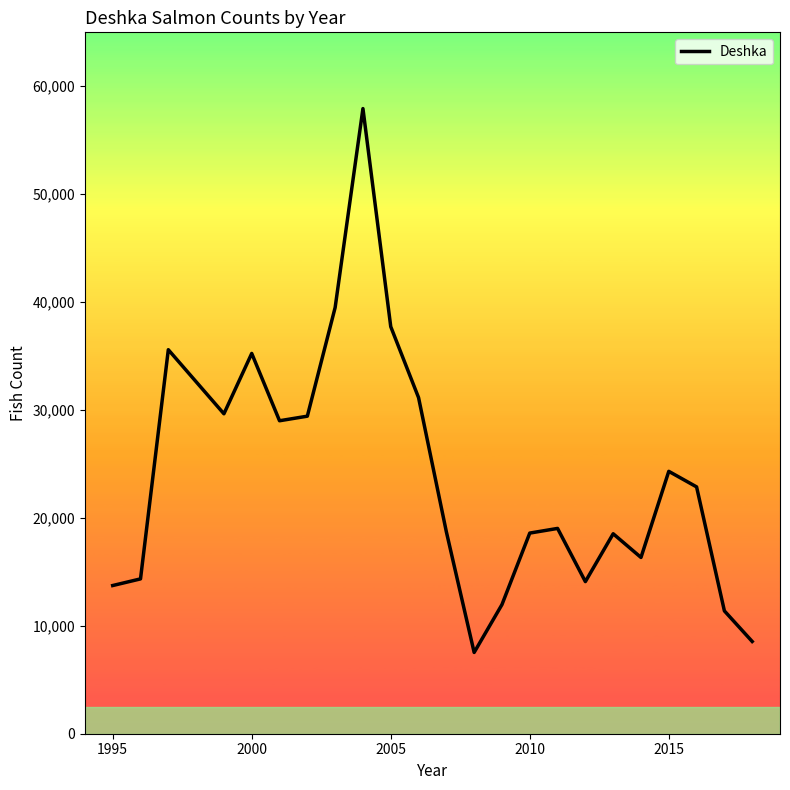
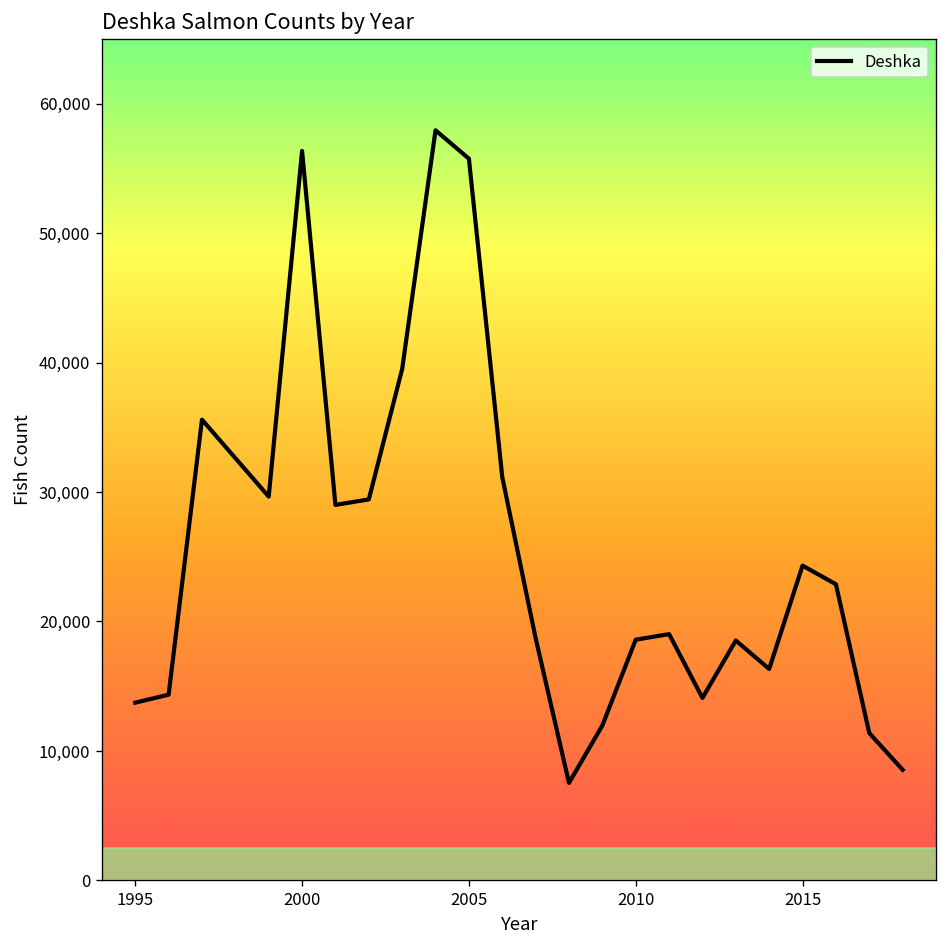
  {
    "1995": "13,700",
-   "2000": "35,200",
-   "2005": "37,700",
+   "2000": "56,300",
+   "2005": "55,700",
    "2010": "18,600",
    "2015": "24,300"
  }
